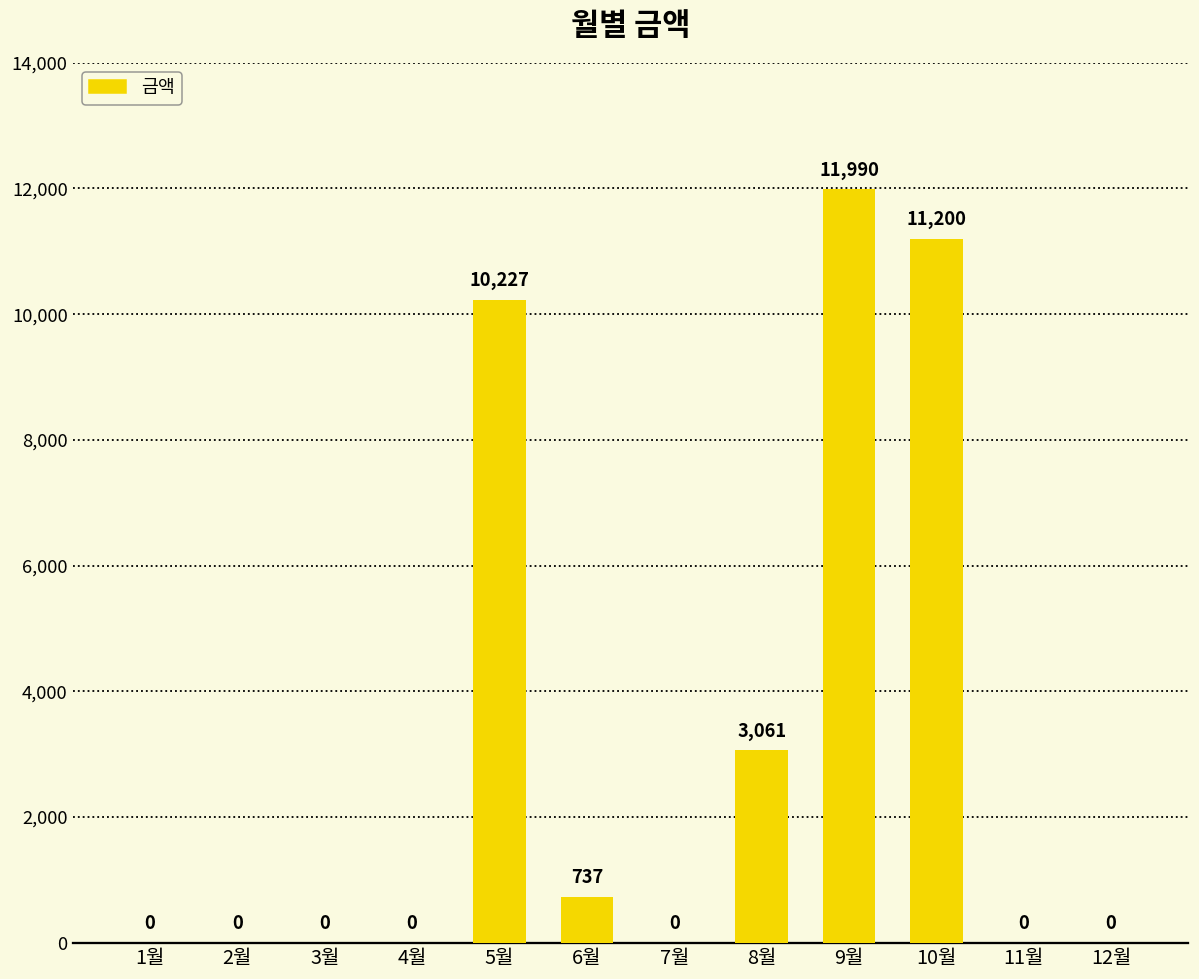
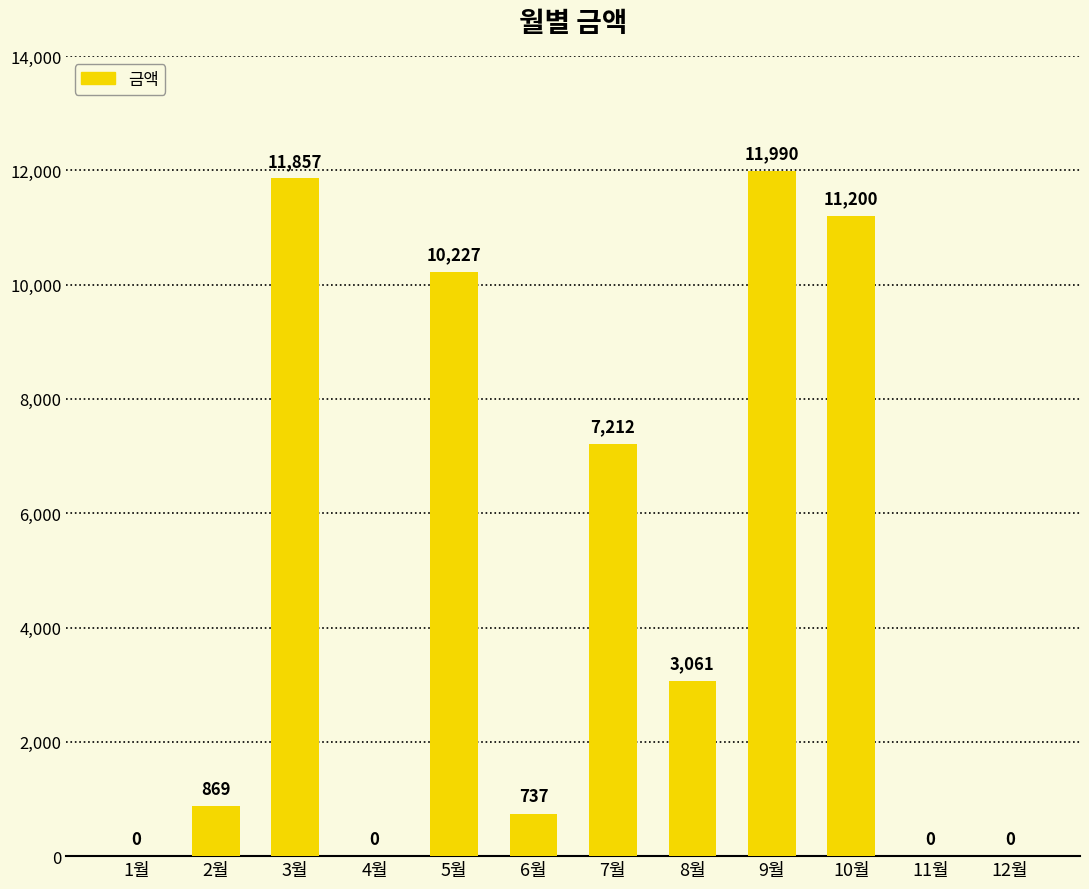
  {
    "1월": "0",
-   "2월": "0",
-   "3월": "0",
+   "2월": "869",
+   "3월": "11,857",
    "4월": "0",
    "5월": "10,227",
    "6월": "737",
-   "7월": "0",
+   "7월": "7,212",
    "8월": "3,061",
    "9월": "11,990",
    "10월": "11,200",
    "11월": "0",
    "12월": "0"
  }
